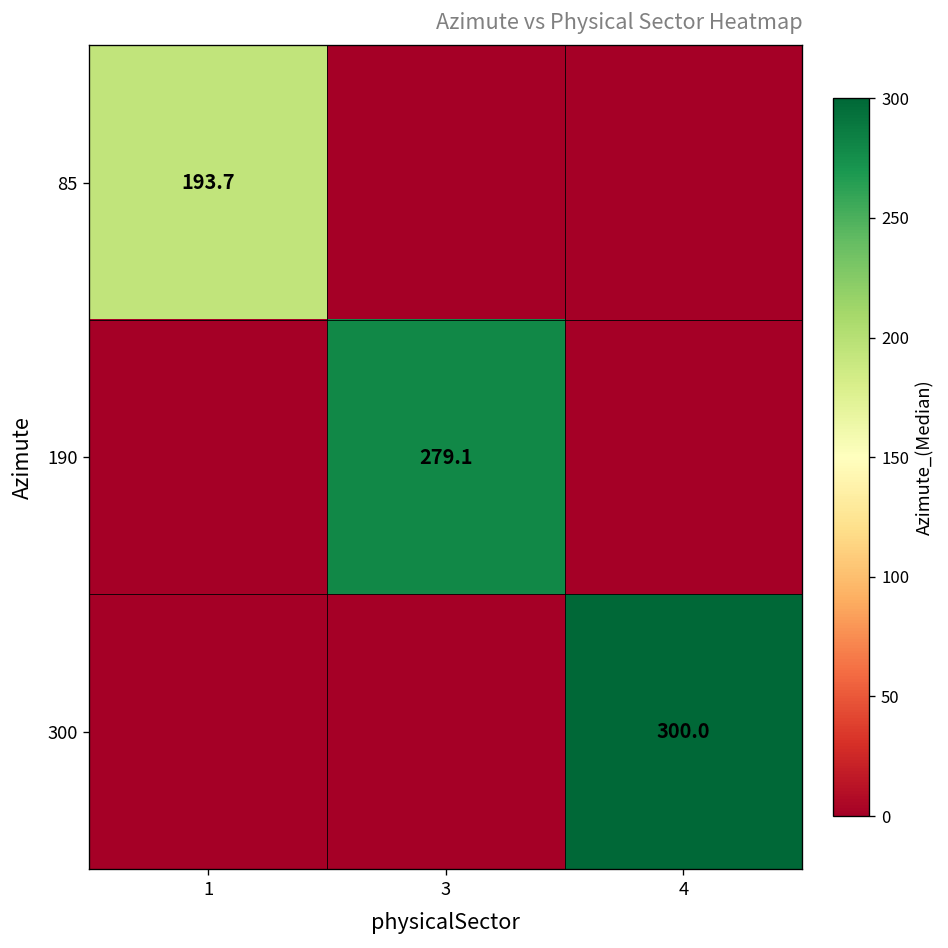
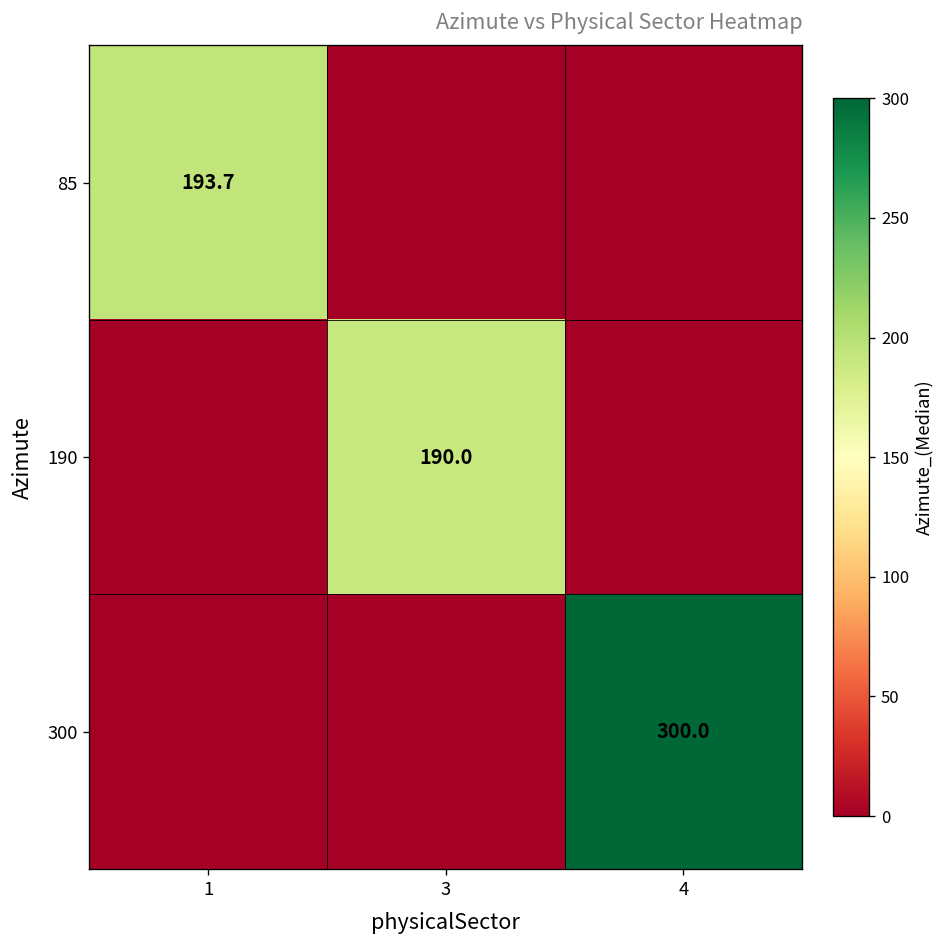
  {
    "85": {
      "1": 193.7
    },
    "190": {
-     "3": 279.1
+     "3": 190.0
    },
    "300": {
      "4": 300.0
    }
  }
